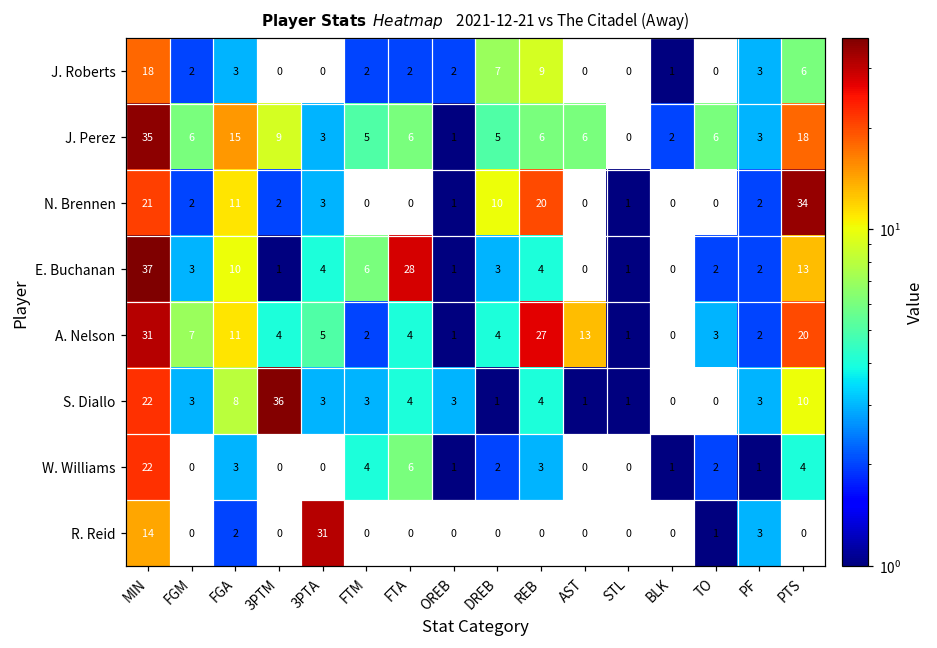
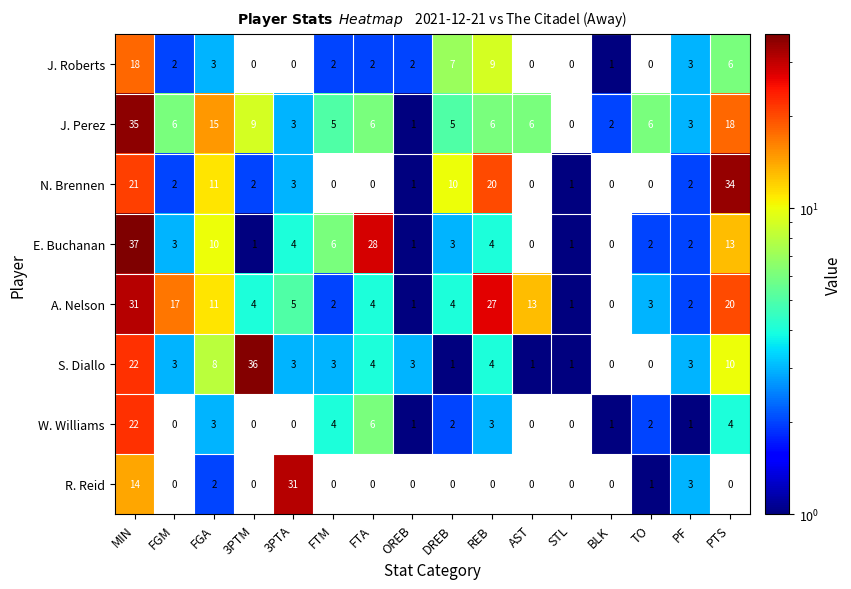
  {
    "J. Roberts": {
      "MIN": 18,
      "FGM": 2,
      "FGA": 3,
      "3PTM": 0,
      "3PTA": 0,
      "FTM": 2,
      "FTA": 2,
      "OREB": 2,
      "DREB": 7,
      "REB": 9,
      "AST": 0,
      "STL": 0,
      "BLK": 1,
      "TO": 0,
      "PF": 3,
      "PTS": 6
    },
    "J. Perez": {
      "MIN": 35,
      "FGM": 6,
      "FGA": 15,
      "3PTM": 9,
      "3PTA": 3,
      "FTM": 5,
      "FTA": 6,
      "OREB": 1,
      "DREB": 5,
      "REB": 6,
      "AST": 6,
      "STL": 0,
      "BLK": 2,
      "TO": 6,
      "PF": 3,
      "PTS": 18
    },
    "N. Brennen": {
      "MIN": 21,
      "FGM": 2,
      "FGA": 11,
      "3PTM": 2,
      "3PTA": 3,
      "FTM": 0,
      "FTA": 0,
      "OREB": 1,
      "DREB": 10,
      "REB": 20,
      "AST": 0,
      "STL": 1,
      "BLK": 0,
      "TO": 0,
      "PF": 2,
      "PTS": 34
    },
    "E. Buchanan": {
      "MIN": 37,
      "FGM": 3,
      "FGA": 10,
      "3PTM": 1,
      "3PTA": 4,
      "FTM": 6,
      "FTA": 28,
      "OREB": 1,
      "DREB": 3,
      "REB": 4,
      "AST": 0,
      "STL": 1,
      "BLK": 0,
      "TO": 2,
      "PF": 2,
      "PTS": 13
    },
    "A. Nelson": {
      "MIN": 31,
-     "FGM": 7,
+     "FGM": 17,
      "FGA": 11,
      "3PTM": 4,
      "3PTA": 5,
      "FTM": 2,
      "FTA": 4,
      "OREB": 1,
      "DREB": 4,
      "REB": 27,
      "AST": 13,
      "STL": 1,
      "BLK": 0,
      "TO": 3,
      "PF": 2,
      "PTS": 20
    },
    "S. Diallo": {
      "MIN": 22,
      "FGM": 3,
      "FGA": 8,
      "3PTM": 36,
      "3PTA": 3,
      "FTM": 3,
      "FTA": 4,
      "OREB": 3,
      "DREB": 1,
      "REB": 4,
      "AST": 1,
      "STL": 1,
      "BLK": 0,
      "TO": 0,
      "PF": 3,
      "PTS": 10
    },
    "W. Williams": {
      "MIN": 22,
      "FGM": 0,
      "FGA": 3,
      "3PTM": 0,
      "3PTA": 0,
      "FTM": 4,
      "FTA": 6,
      "OREB": 1,
      "DREB": 2,
      "REB": 3,
      "AST": 0,
      "STL": 0,
      "BLK": 1,
      "TO": 2,
      "PF": 1,
      "PTS": 4
    },
    "R. Reid": {
      "MIN": 14,
      "FGM": 0,
      "FGA": 2,
      "3PTM": 0,
      "3PTA": 31,
      "FTM": 0,
      "FTA": 0,
      "OREB": 0,
      "DREB": 0,
      "REB": 0,
      "AST": 0,
      "STL": 0,
      "BLK": 0,
      "TO": 1,
      "PF": 3,
      "PTS": 0
    }
  }
